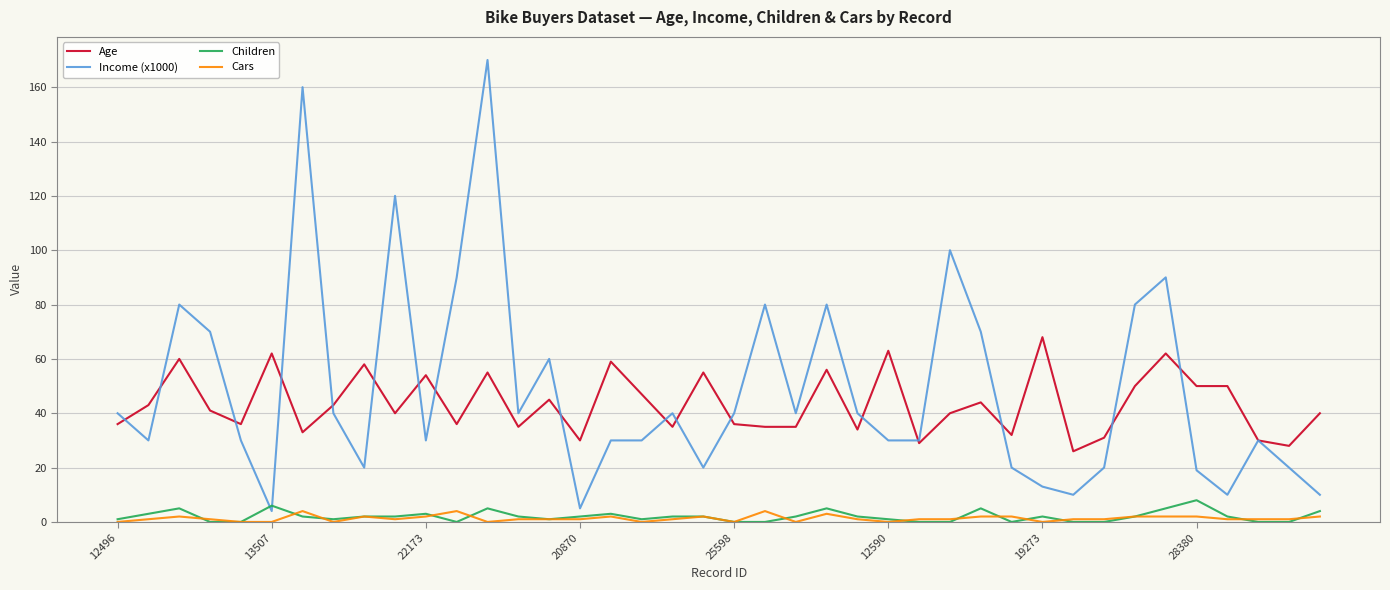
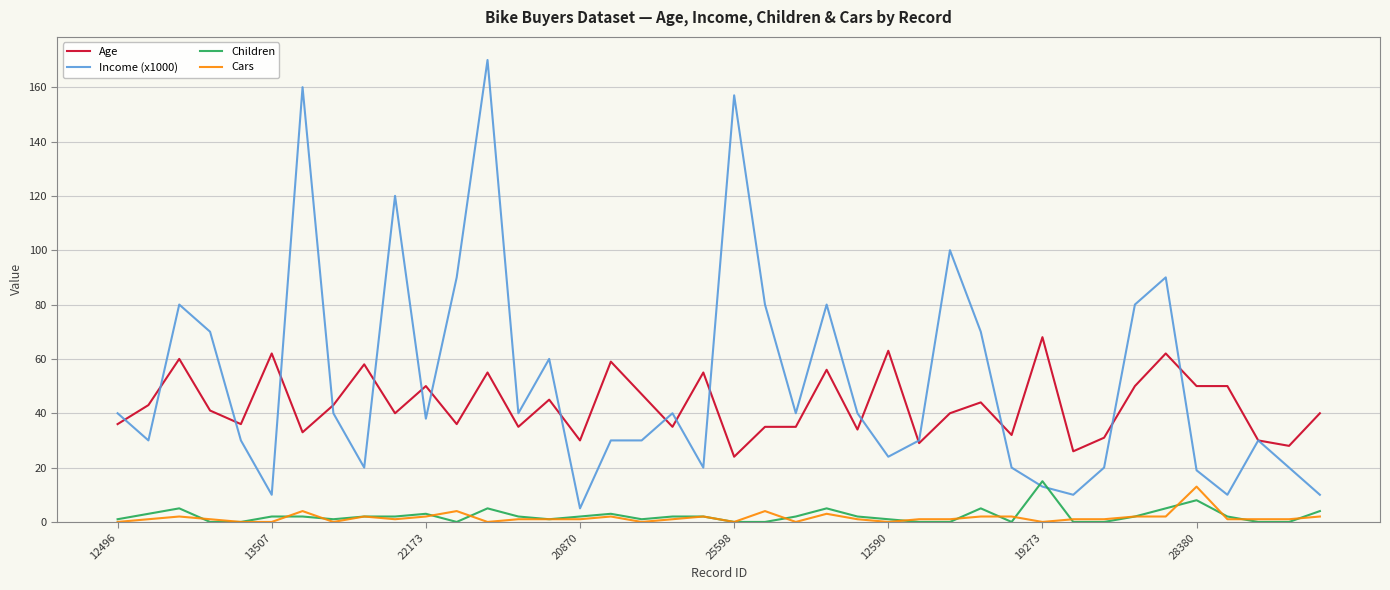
  {
    "Age": {
      "12496": 36,
      "13507": 62,
-     "22173": 54,
+     "22173": 50,
      "20870": 30,
-     "25598": 36,
+     "25598": 24,
      "12590": 63,
      "19273": 68,
      "28380": 50
    },
    "Income (x1000)": {
      "12496": 40,
-     "13507": 4,
-     "22173": 30,
+     "13507": 10,
+     "22173": 38,
      "20870": 5,
-     "25598": 40,
-     "12590": 30,
+     "25598": 157,
+     "12590": 24,
      "19273": 13,
      "28380": 19
    },
    "Children": {
      "12496": 1,
-     "13507": 6,
+     "13507": 2,
      "22173": 3,
      "20870": 2,
      "12590": 1,
-     "19273": 2,
+     "19273": 15,
      "28380": 8
    },
    "Cars": {
      "12496": 0,
      "13507": 0,
      "22173": 2,
      "20870": 1,
      "12590": 0,
      "19273": 0,
-     "28380": 2
+     "28380": 13
    }
  }
